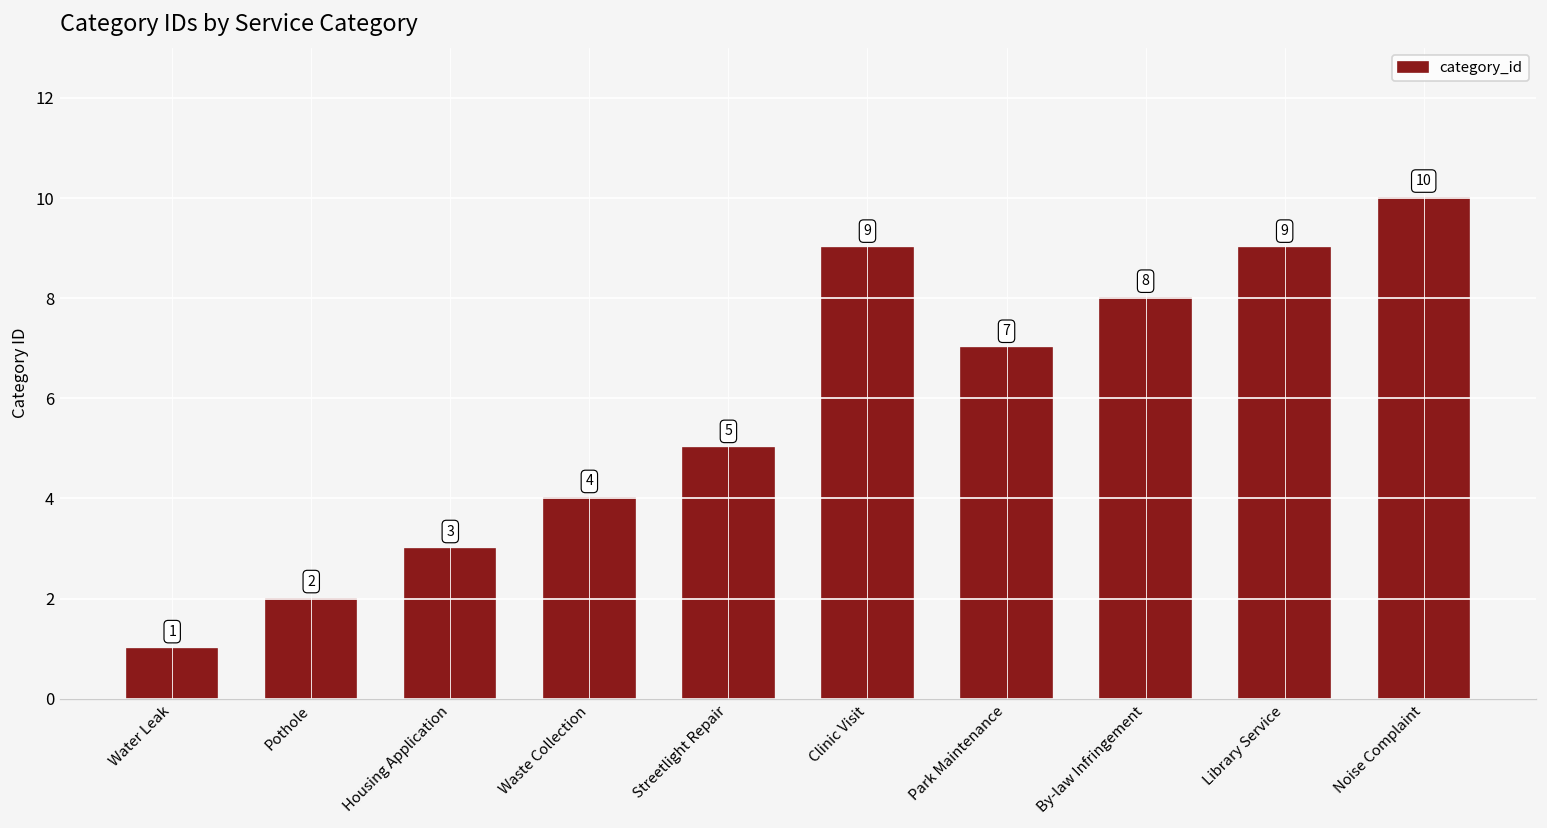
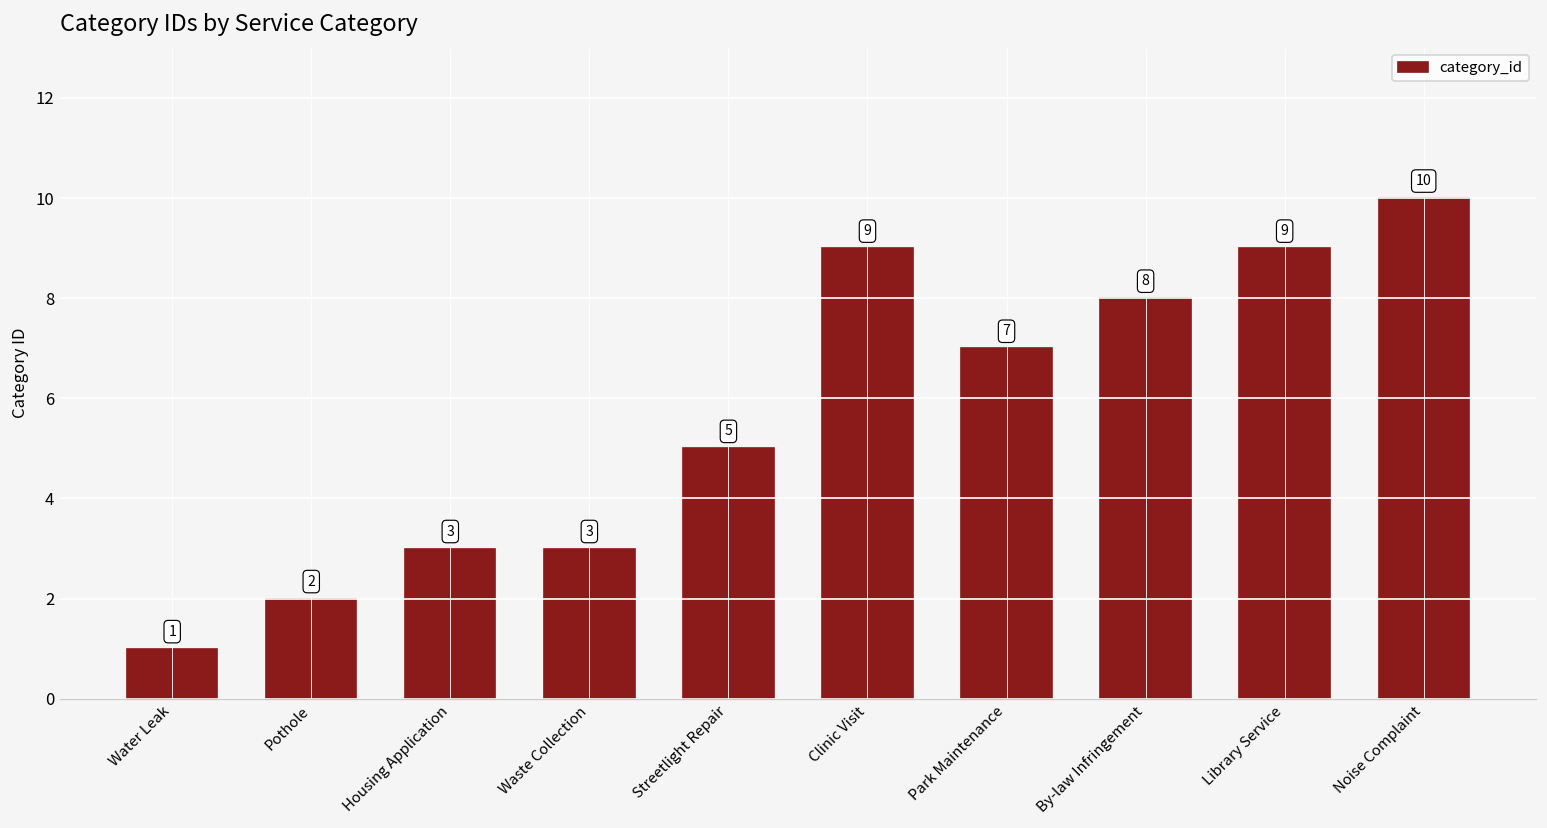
  {
-   "Waste Collection": 4
+   "Waste Collection": 3
  }
